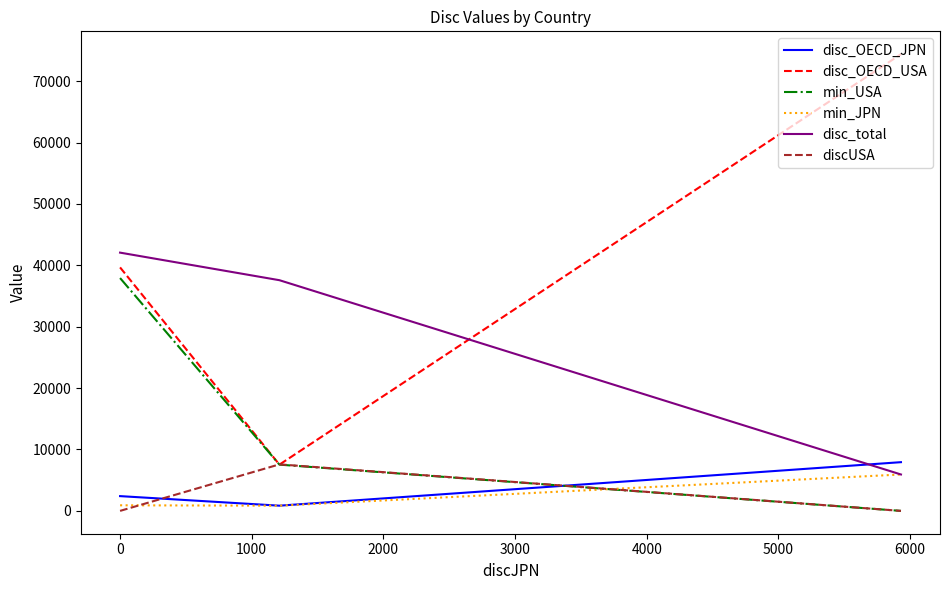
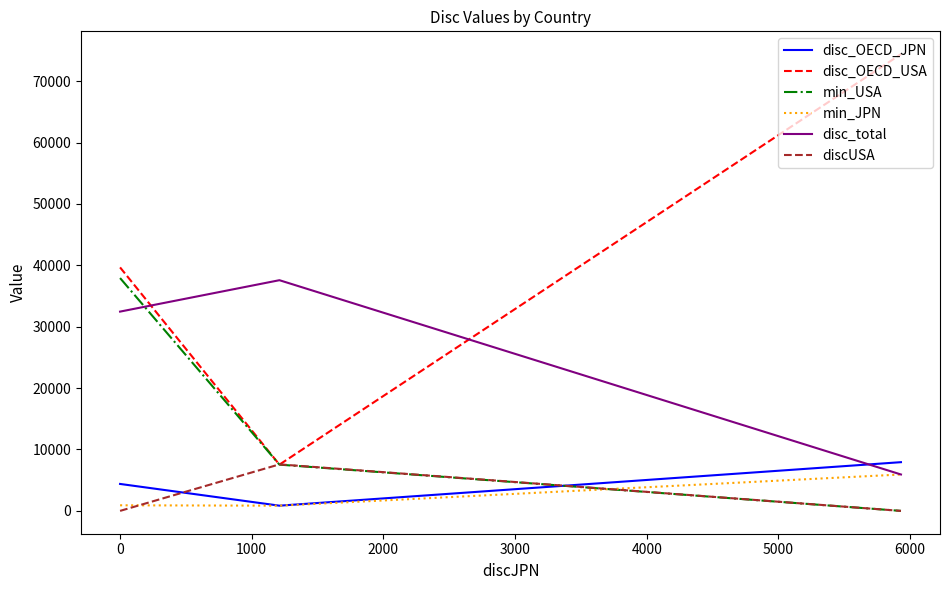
  {
    "disc_OECD_JPN": {
-     "0": 2000
+     "0": 4000
    },
    "disc_OECD_USA": {
      "0": 40000
    },
    "min_USA": {
      "0": 38000
    },
    "min_JPN": {
      "0": 1000
    },
    "disc_total": {
-     "0": 42000
+     "0": 32000
    },
    "discUSA": {
      "0": 0
    }
  }
